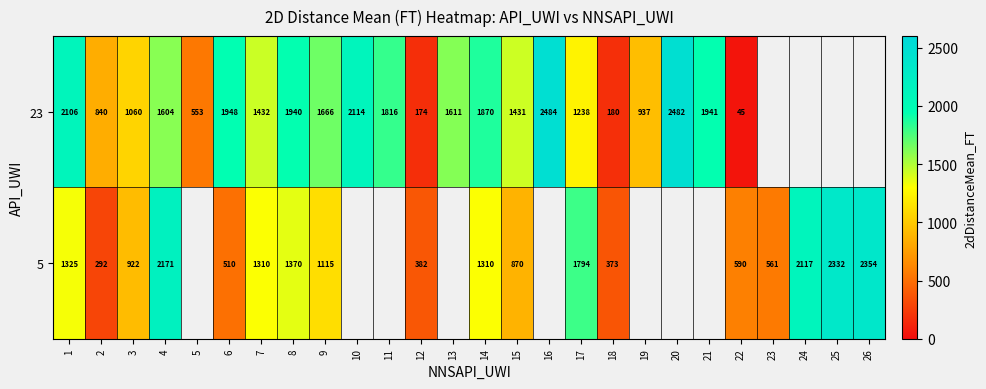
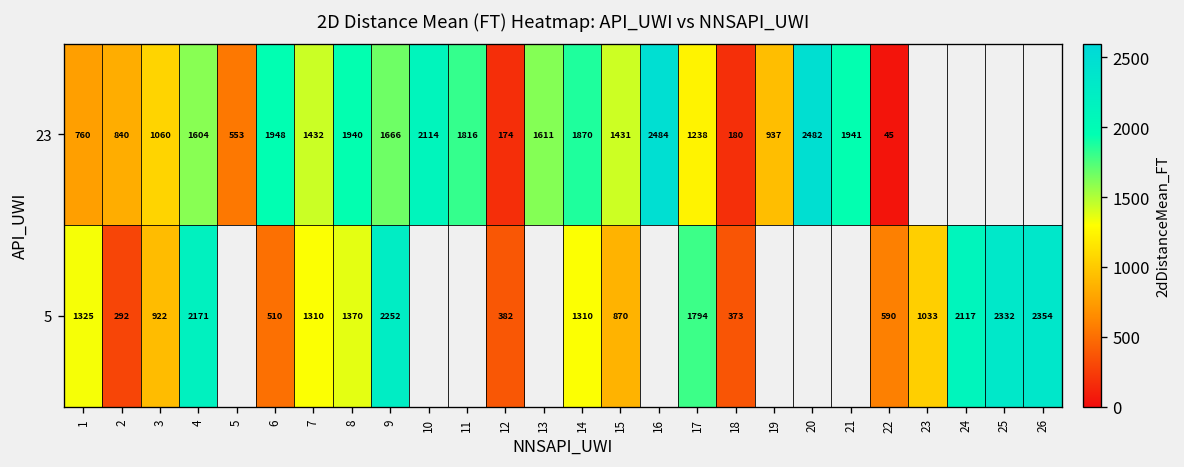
  {
    "23": {
-     "1": 2106,
+     "1": 760,
      "2": 840,
      "3": 1060,
      "4": 1604,
      "5": 553,
      "6": 1948,
      "7": 1432,
      "8": 1940,
      "9": 1666,
      "10": 2114,
      "11": 1816,
      "12": 174,
      "13": 1611,
      "14": 1870,
      "15": 1431,
      "16": 2484,
      "17": 1238,
      "18": 180,
      "19": 937,
      "20": 2482,
      "21": 1941,
      "22": 45
    },
    "5": {
      "1": 1325,
      "2": 292,
      "3": 922,
      "4": 2171,
      "6": 510,
      "7": 1310,
      "8": 1370,
-     "9": 1115,
+     "9": 2252,
      "12": 382,
      "14": 1310,
      "15": 870,
      "17": 1794,
      "18": 373,
      "22": 590,
-     "23": 561,
+     "23": 1033,
      "24": 2117,
      "25": 2332,
      "26": 2354
    }
  }
